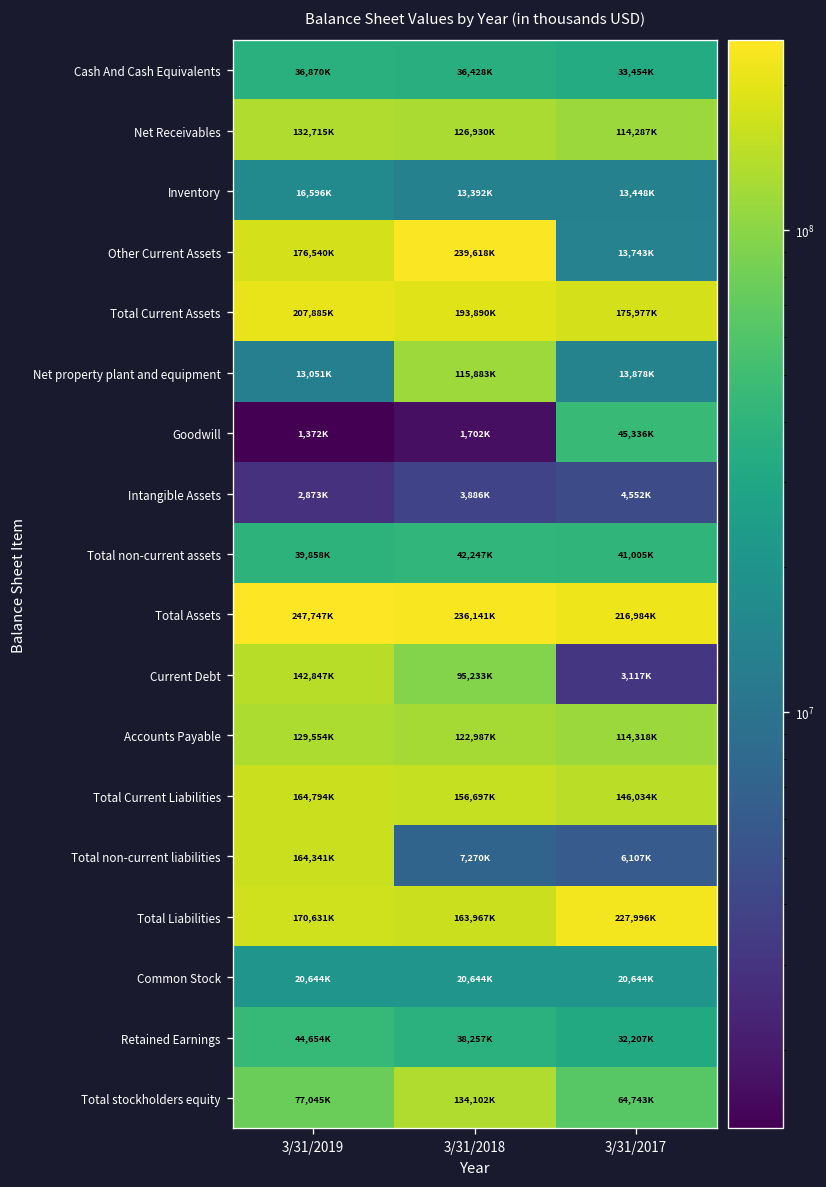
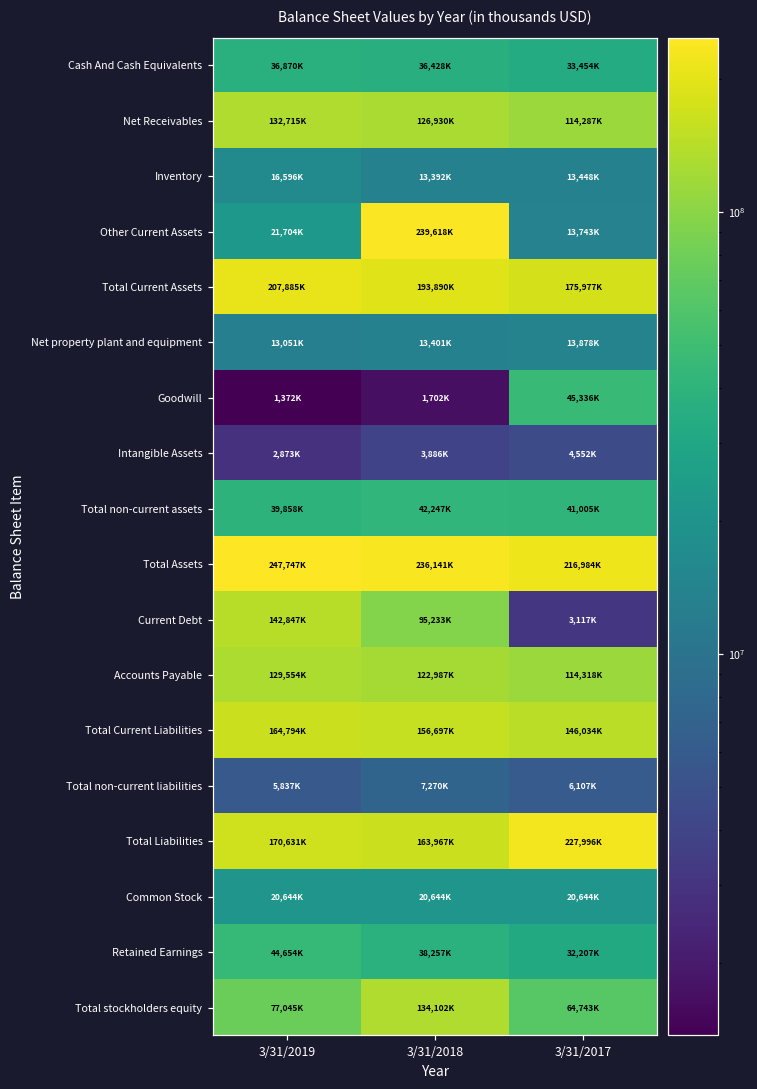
  {
    "Cash And Cash Equivalents": {
      "3/31/2019": "36,870K",
      "3/31/2018": "36,428K",
      "3/31/2017": "33,454K"
    },
    "Net Receivables": {
      "3/31/2019": "132,715K",
      "3/31/2018": "126,930K",
      "3/31/2017": "114,287K"
    },
    "Inventory": {
      "3/31/2019": "16,596K",
      "3/31/2018": "13,392K",
      "3/31/2017": "13,448K"
    },
    "Other Current Assets": {
-     "3/31/2019": "176,540K",
+     "3/31/2019": "21,704K",
      "3/31/2018": "239,618K",
      "3/31/2017": "13,743K"
    },
    "Total Current Assets": {
      "3/31/2019": "207,885K",
      "3/31/2018": "193,890K",
      "3/31/2017": "175,977K"
    },
    "Net property plant and equipment": {
      "3/31/2019": "13,051K",
-     "3/31/2018": "115,883K",
+     "3/31/2018": "13,401K",
      "3/31/2017": "13,878K"
    },
    "Goodwill": {
      "3/31/2019": "1,372K",
      "3/31/2018": "1,702K",
      "3/31/2017": "45,336K"
    },
    "Intangible Assets": {
      "3/31/2019": "2,873K",
      "3/31/2018": "3,886K",
      "3/31/2017": "4,552K"
    },
    "Total non-current assets": {
      "3/31/2019": "39,858K",
      "3/31/2018": "42,247K",
      "3/31/2017": "41,005K"
    },
    "Total Assets": {
      "3/31/2019": "247,747K",
      "3/31/2018": "236,141K",
      "3/31/2017": "216,984K"
    },
    "Current Debt": {
      "3/31/2019": "142,847K",
      "3/31/2018": "95,233K",
      "3/31/2017": "3,117K"
    },
    "Accounts Payable": {
      "3/31/2019": "129,554K",
      "3/31/2018": "122,987K",
      "3/31/2017": "114,318K"
    },
    "Total Current Liabilities": {
      "3/31/2019": "164,794K",
      "3/31/2018": "156,697K",
      "3/31/2017": "146,034K"
    },
    "Total non-current liabilities": {
-     "3/31/2019": "164,341K",
+     "3/31/2019": "5,837K",
      "3/31/2018": "7,270K",
      "3/31/2017": "6,107K"
    },
    "Total Liabilities": {
      "3/31/2019": "170,631K",
      "3/31/2018": "163,967K",
      "3/31/2017": "227,996K"
    },
    "Common Stock": {
      "3/31/2019": "20,644K",
      "3/31/2018": "20,644K",
      "3/31/2017": "20,644K"
    },
    "Retained Earnings": {
      "3/31/2019": "44,654K",
      "3/31/2018": "38,257K",
      "3/31/2017": "32,207K"
    },
    "Total stockholders equity": {
      "3/31/2019": "77,045K",
      "3/31/2018": "134,102K",
      "3/31/2017": "64,743K"
    }
  }
